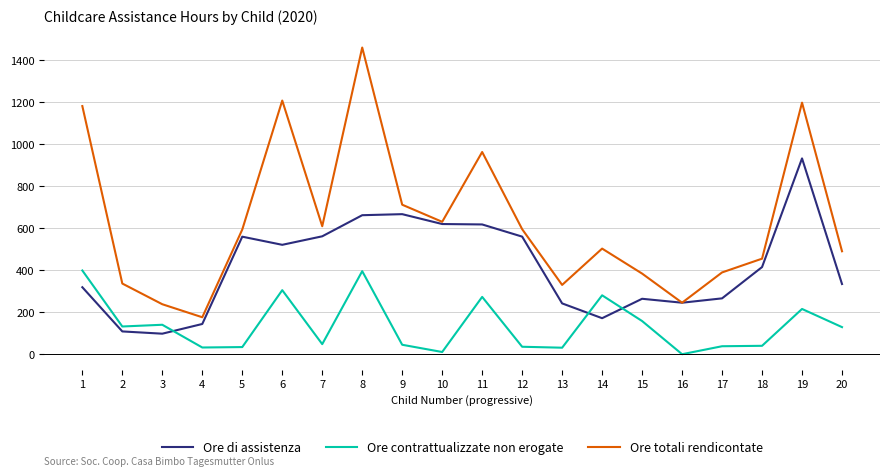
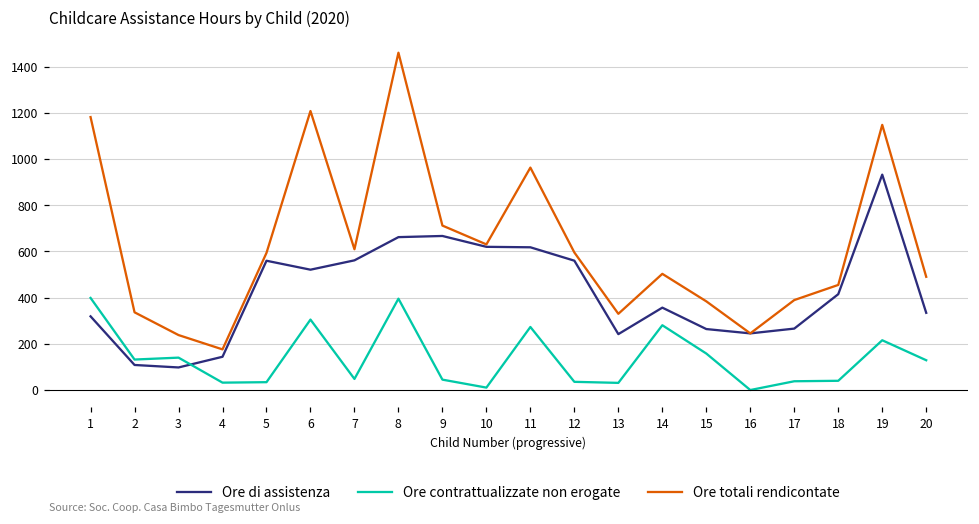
  {
    "Ore di assistenza": {
      "1": 320,
      "2": 110,
      "3": 100,
      "4": 140,
      "5": 560,
      "6": 520,
      "7": 560,
      "8": 660,
      "9": 670,
      "11": 620,
      "12": 560,
      "13": 240,
-     "14": 170,
+     "14": 360,
      "15": 260,
      "17": 270,
      "18": 420,
      "19": 930,
      "20": 330
    },
    "Ore contrattualizzate non erogate": {
      "1": 400,
      "2": 130,
      "3": 140,
      "4": 30,
      "5": 30,
      "6": 310,
      "7": 50,
      "8": 400,
      "9": 50,
      "10": 10,
      "11": 270,
      "12": 40,
      "13": 30,
      "14": 280,
      "15": 160,
      "16": 0,
      "17": 40,
      "18": 40,
      "19": 220,
      "20": 130
    },
    "Ore totali rendicontate": {
      "1": 1180,
      "2": 340,
      "3": 240,
      "4": 180,
      "5": 590,
      "6": 1210,
      "7": 610,
      "8": 1460,
      "9": 710,
      "11": 960,
      "12": 600,
      "13": 330,
      "14": 500,
      "15": 380,
      "17": 390,
      "18": 460,
-     "19": 1200,
+     "19": 1150,
      "20": 490
    }
  }
